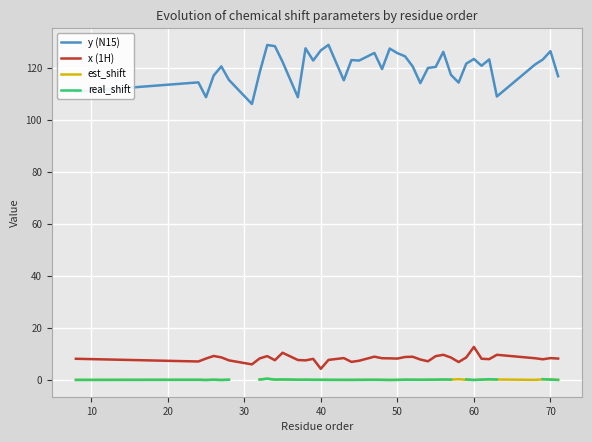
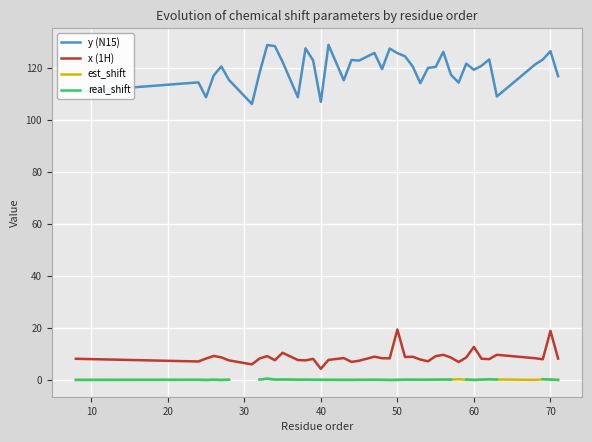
  {
    "y (N15)": {
-     "40": 127,
+     "40": 107,
      "50": 126,
-     "60": 123,
+     "60": 119,
      "70": 126
    },
    "x (1H)": {
      "40": 4,
-     "50": 8,
+     "50": 19,
      "60": 13,
-     "70": 8
+     "70": 19
    }
  }
